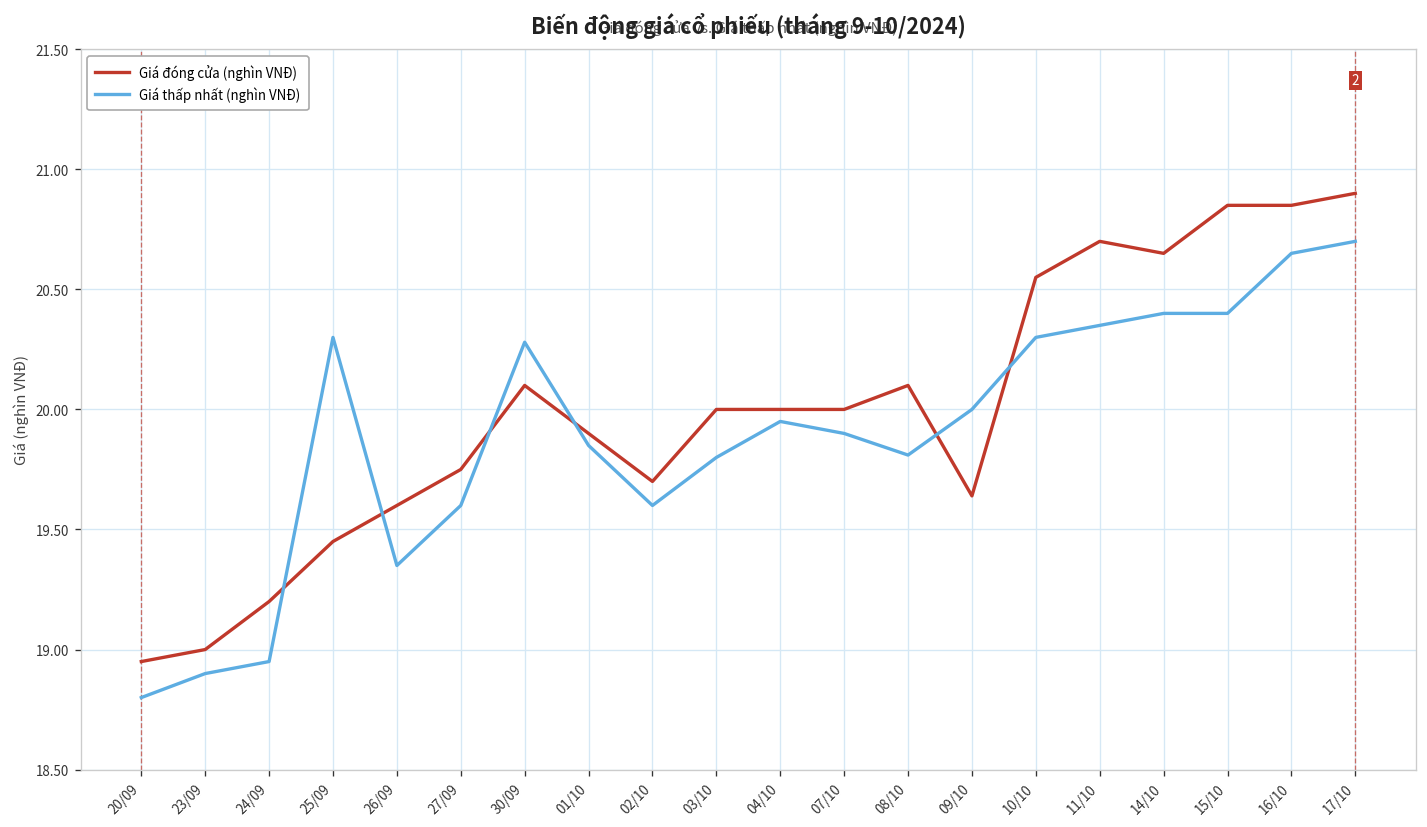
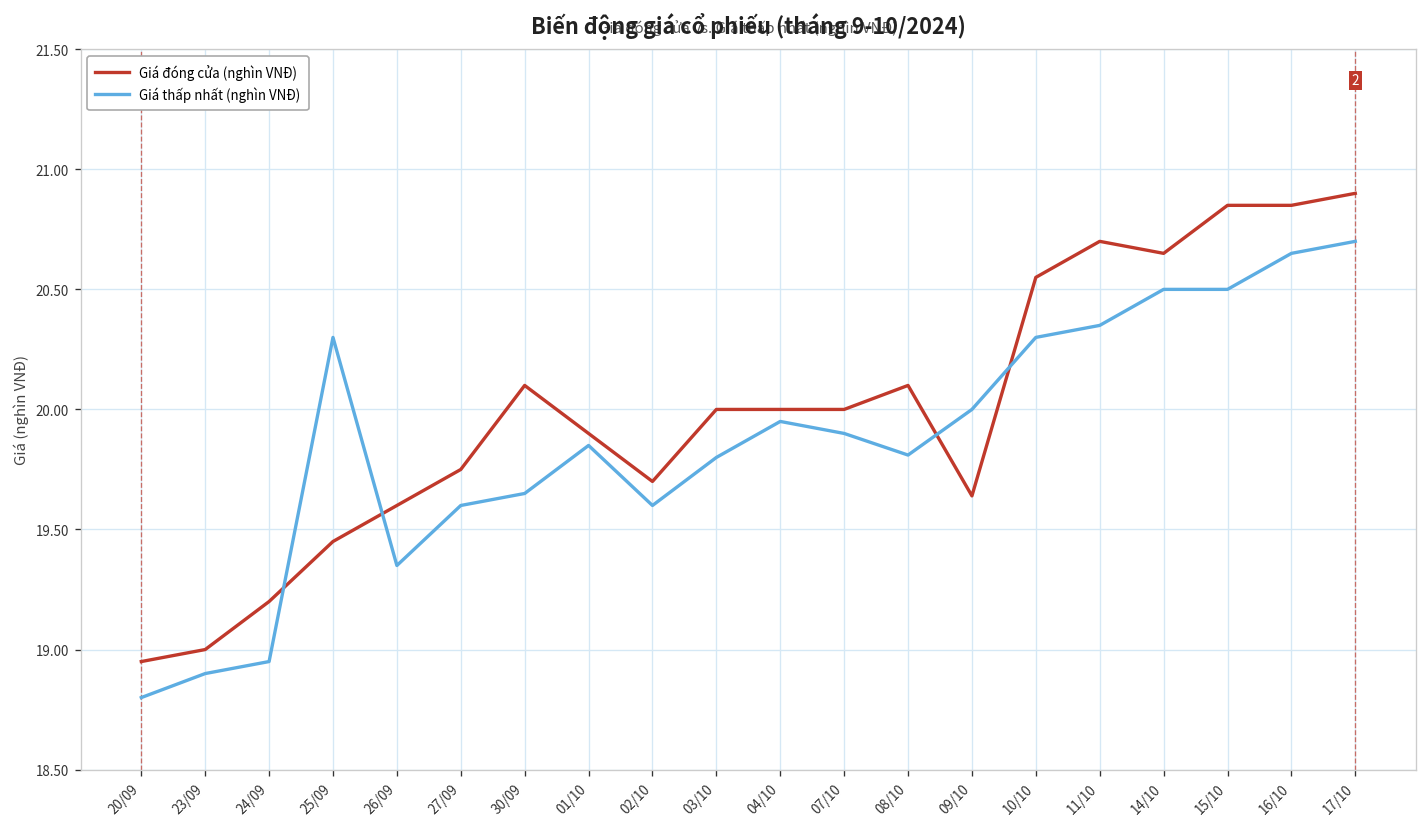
  {
    "Giá đóng cửa (nghìn VNĐ)": {
      "20/09": 18.95,
      "23/09": 19.00,
      "24/09": 19.20,
      "25/09": 19.45,
      "26/09": 19.60,
      "27/09": 19.75,
      "30/09": 20.10,
      "01/10": 19.90,
      "02/10": 19.70,
      "03/10": 20.00,
      "04/10": 20.00,
      "07/10": 20.00,
      "08/10": 20.10,
      "09/10": 19.64,
      "10/10": 20.55,
      "11/10": 20.70,
      "14/10": 20.65,
      "15/10": 20.85,
      "16/10": 20.85,
      "17/10": 20.90
    },
    "Giá thấp nhất (nghìn VNĐ)": {
      "20/09": 18.80,
      "23/09": 18.90,
      "24/09": 18.95,
      "25/09": 20.30,
      "26/09": 19.35,
      "27/09": 19.60,
-     "30/09": 20.28,
+     "30/09": 19.65,
      "01/10": 19.85,
      "02/10": 19.60,
      "03/10": 19.80,
      "04/10": 19.95,
      "07/10": 19.90,
      "08/10": 19.81,
      "09/10": 20.00,
      "10/10": 20.30,
      "11/10": 20.35,
-     "14/10": 20.4,
-     "15/10": 20.4,
+     "14/10": 20.5,
+     "15/10": 20.5,
      "16/10": 20.65,
      "17/10": 20.70
    }
  }
